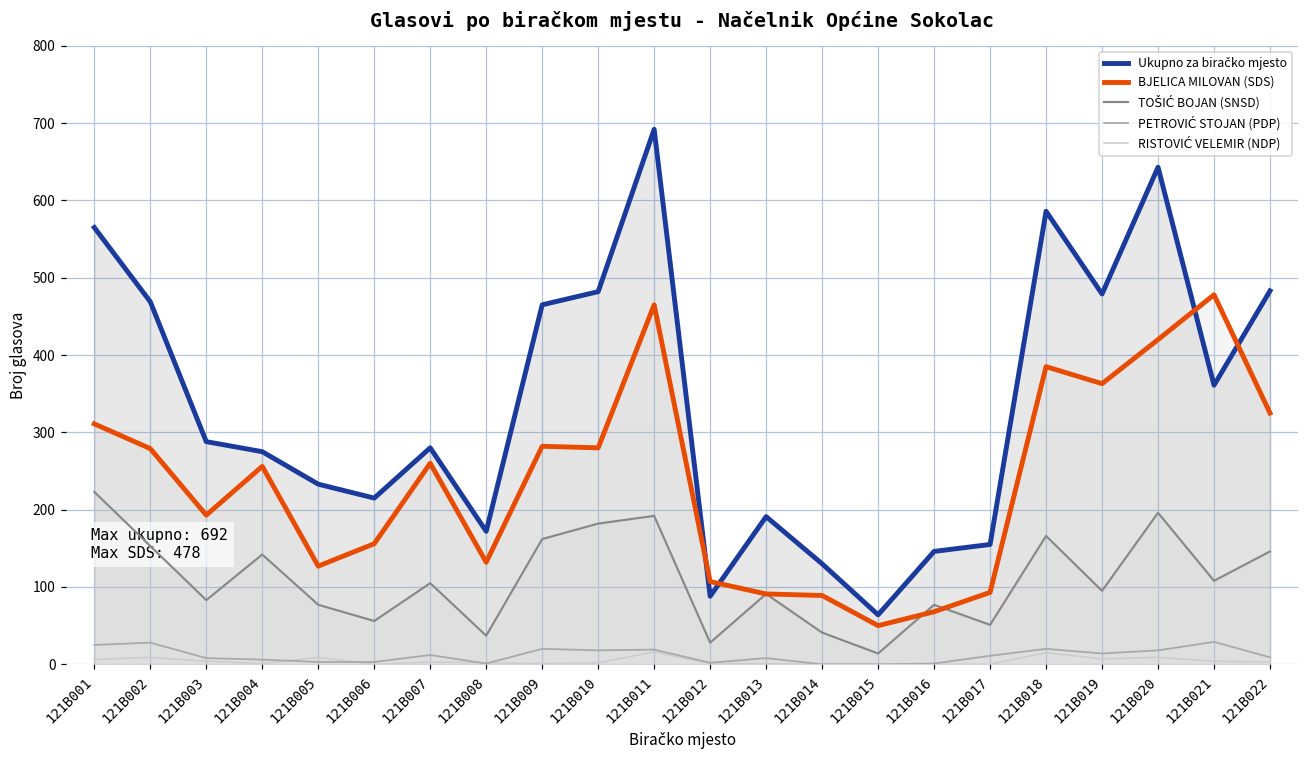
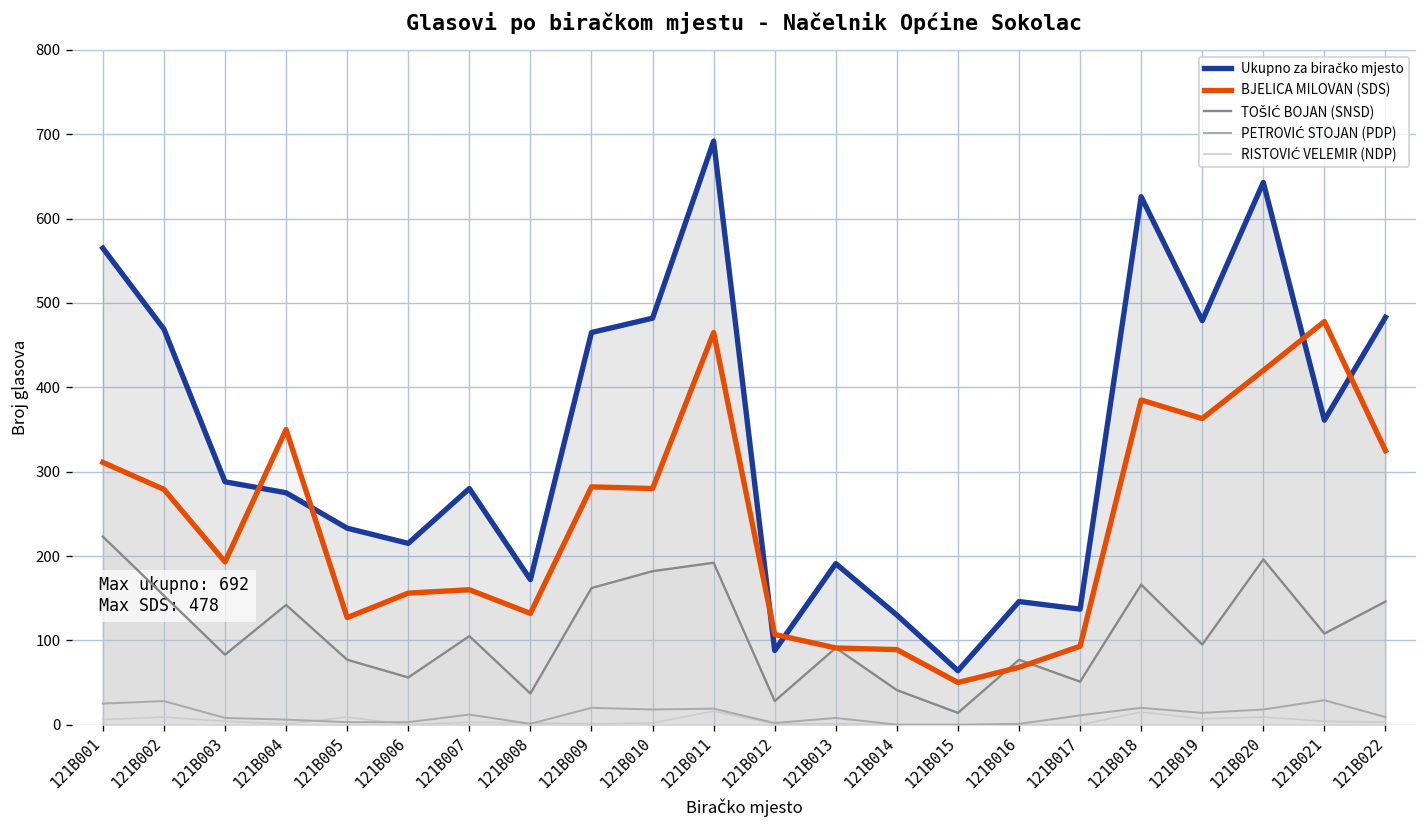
  {
    "Ukupno za biračko mjesto": {
      "121B001": 570,
      "121B002": 470,
      "121B003": 290,
      "121B004": 280,
      "121B005": 230,
      "121B006": 220,
      "121B007": 280,
      "121B008": 170,
      "121B009": 470,
      "121B010": 480,
      "121B011": 690,
      "121B012": 90,
      "121B013": 190,
      "121B014": 130,
      "121B015": 60,
      "121B016": 150,
-     "121B017": 160,
-     "121B018": 590,
+     "121B017": 140,
+     "121B018": 630,
      "121B019": 480,
      "121B020": 640,
      "121B021": 360,
      "121B022": 480
    },
    "BJELICA MILOVAN (SDS)": {
      "121B001": 310,
      "121B002": 280,
      "121B003": 190,
-     "121B004": 260,
+     "121B004": 350,
      "121B005": 130,
      "121B006": 160,
-     "121B007": 260,
+     "121B007": 160,
      "121B008": 130,
      "121B009": 280,
      "121B010": 280,
      "121B011": 470,
      "121B012": 110,
      "121B014": 90,
      "121B015": 50,
      "121B016": 70,
      "121B017": 90,
      "121B018": 390,
      "121B019": 360,
      "121B020": 420,
      "121B021": 480,
      "121B022": 330
    }
  }
